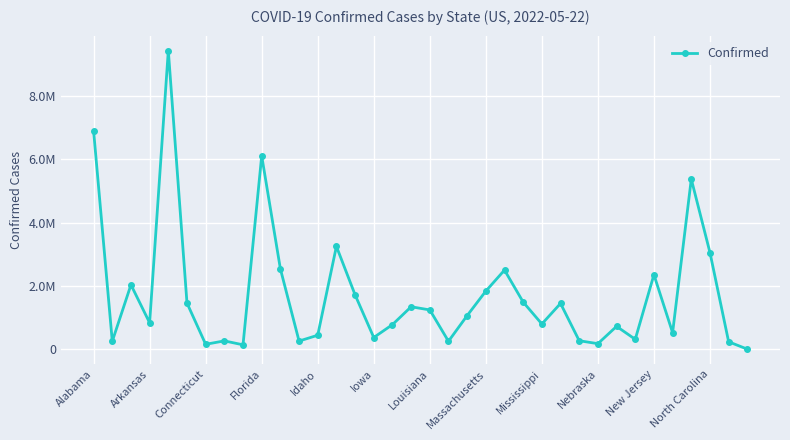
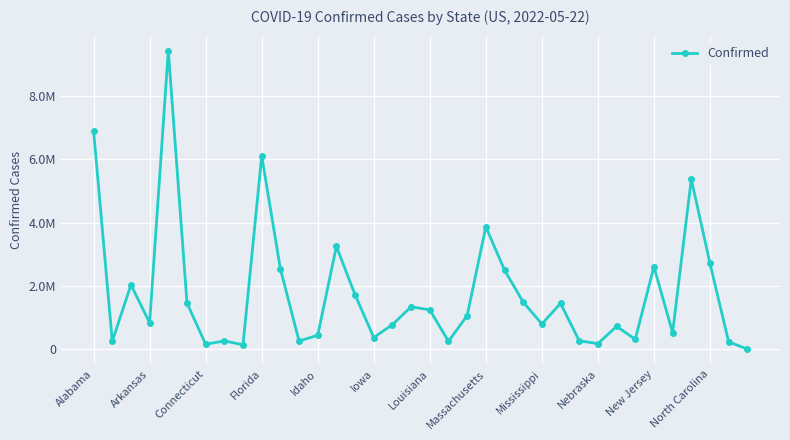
  {
    "Alabama": 6900000,
    "Arkansas": 800000,
    "Connecticut": 200000,
    "Florida": 6100000,
    "Idaho": 400000,
    "Iowa": 400000,
    "Louisiana": 1200000,
-   "Massachusetts": 1800000,
+   "Massachusetts": 3900000,
    "Mississippi": 800000,
    "Nebraska": 200000,
-   "New Jersey": 2400000,
-   "North Carolina": 3100000
+   "New Jersey": 2600000,
+   "North Carolina": 2700000
  }
